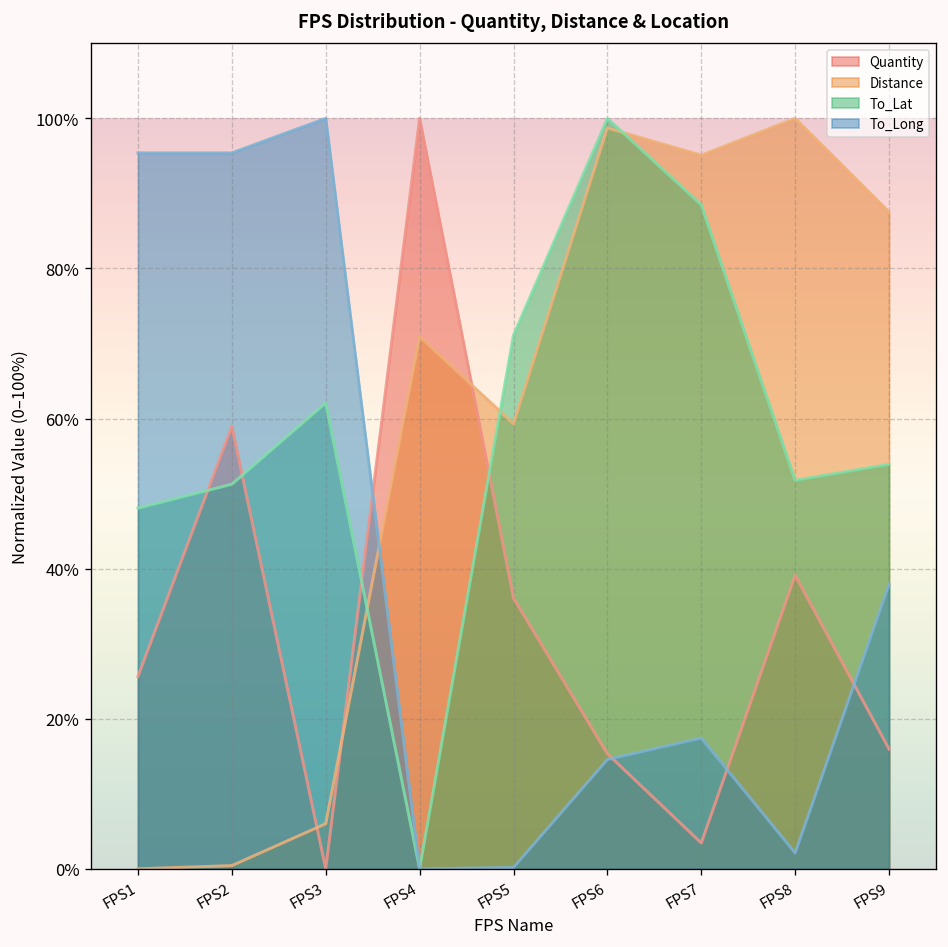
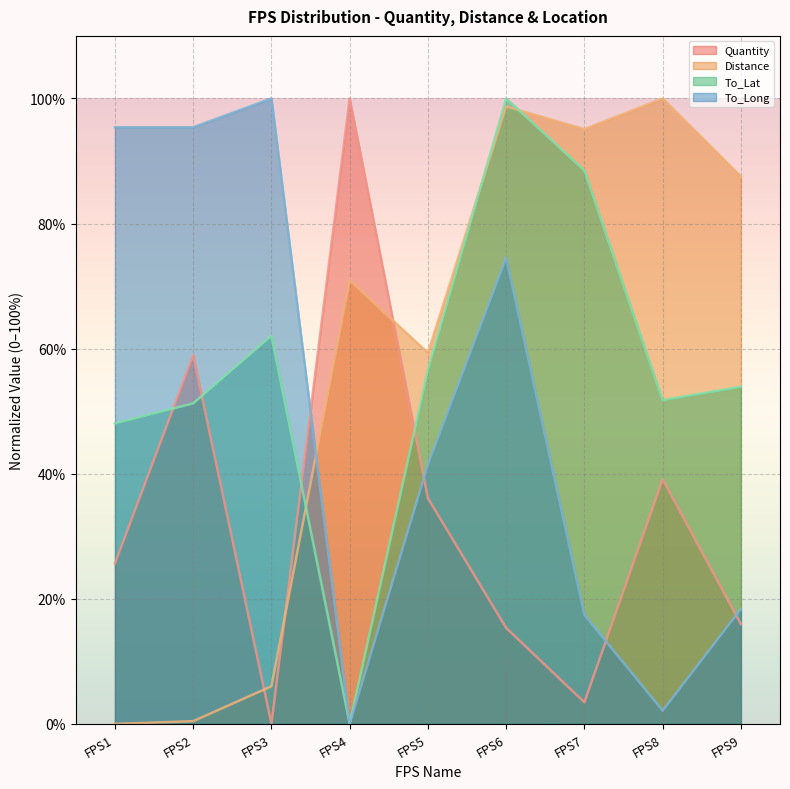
  {
    "To_Lat": {
      "FPS1": "48%",
      "FPS2": "51%",
      "FPS3": "62%",
-     "FPS5": "71%",
+     "FPS5": "57%",
      "FPS6": "100%",
      "FPS7": "88%",
      "FPS8": "52%",
      "FPS9": "54%"
    },
    "To_Long": {
      "FPS1": "95%",
      "FPS2": "95%",
      "FPS3": "100%",
-     "FPS5": "0%",
-     "FPS6": "15%",
+     "FPS5": "41%",
+     "FPS6": "75%",
      "FPS7": "17%",
      "FPS8": "2%",
-     "FPS9": "38%"
+     "FPS9": "18%"
    }
  }
